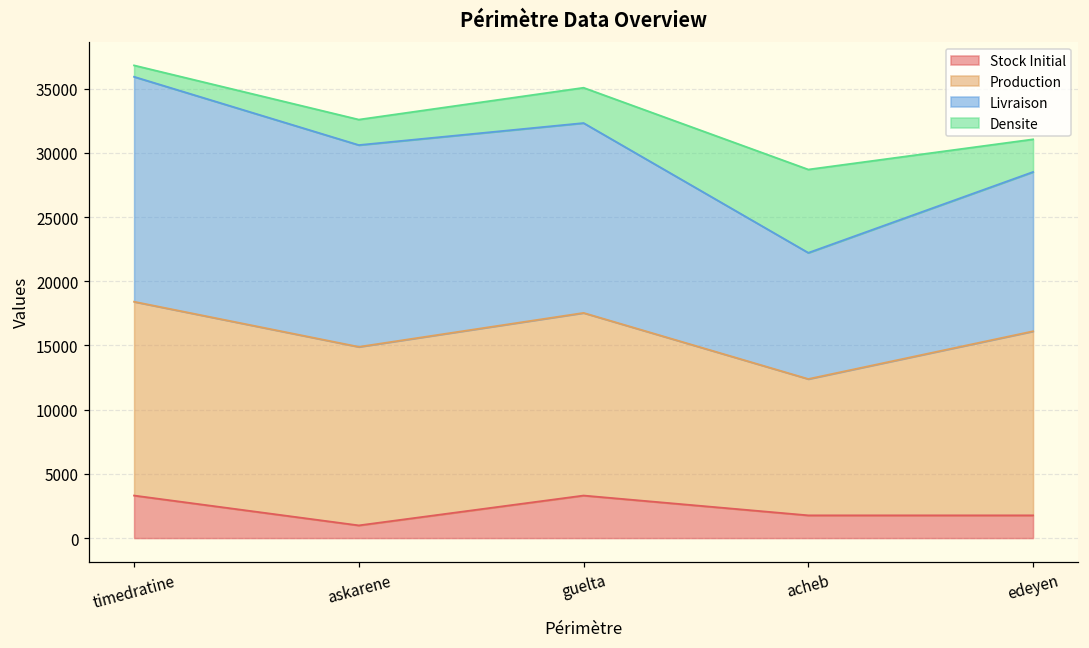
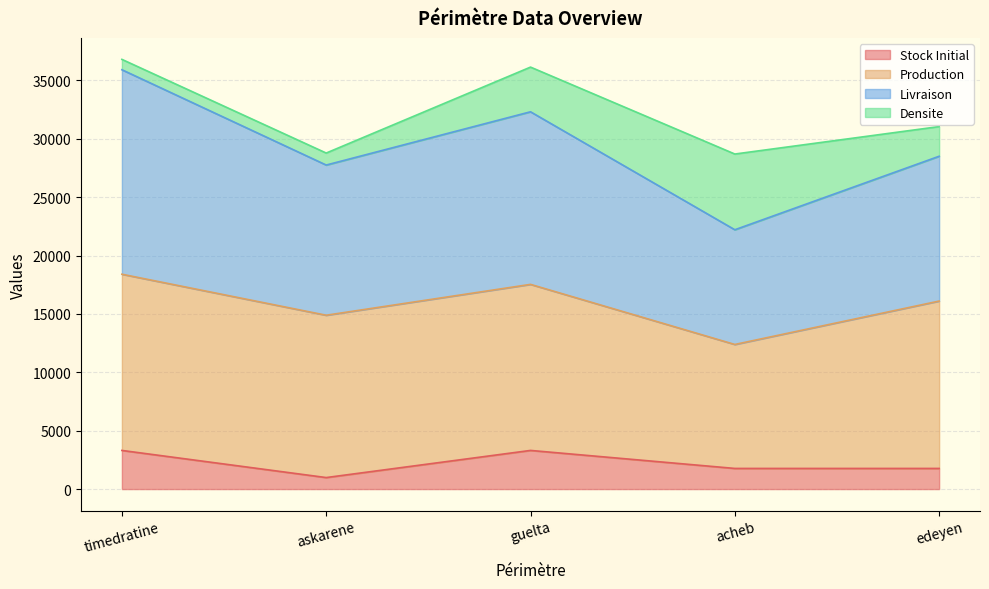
  {
    "Livraison": {
      "timedratine": 17500,
-     "askarene": 15700,
+     "askarene": 12900,
      "guelta": 14800,
      "acheb": 9800,
      "edeyen": 12400
    },
    "Densite": {
      "timedratine": 900,
-     "askarene": 2000,
-     "guelta": 2700,
+     "askarene": 1000,
+     "guelta": 3800,
      "acheb": 6500,
      "edeyen": 2500
    }
  }
